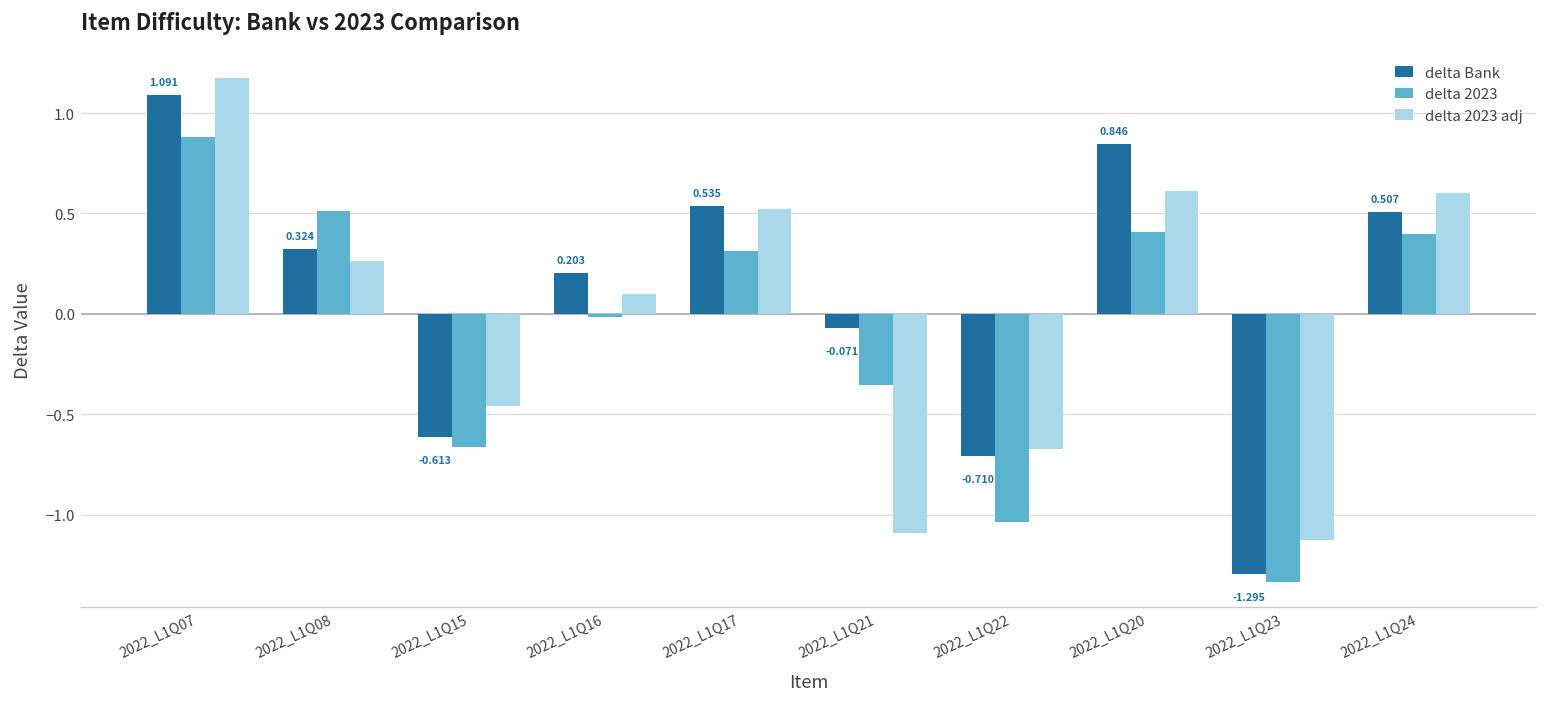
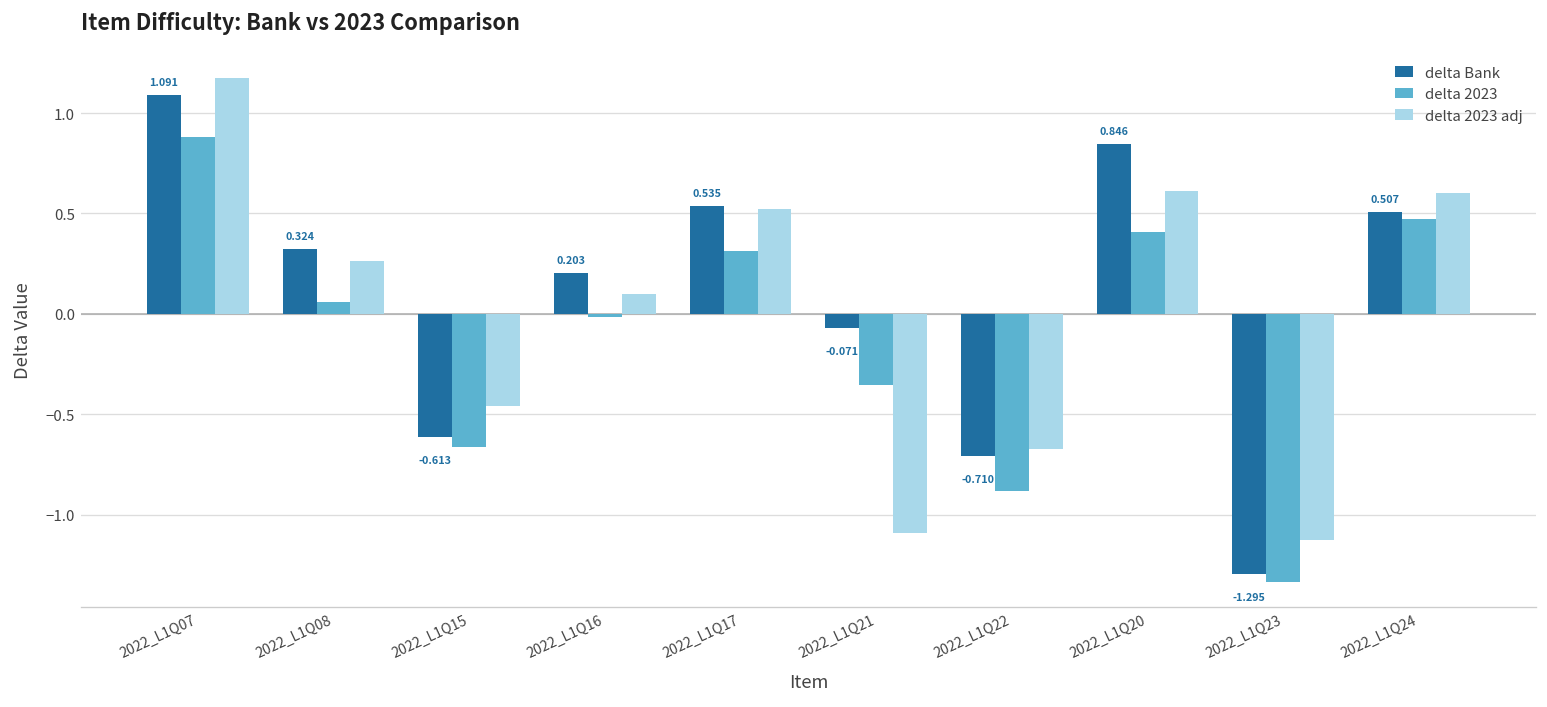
  {
    "delta Bank": {
      "2022_L1Q07": 1.091,
      "2022_L1Q08": 0.324,
      "2022_L1Q15": -0.613,
      "2022_L1Q16": 0.203,
      "2022_L1Q17": 0.535,
      "2022_L1Q21": -0.071,
      "2022_L1Q22": -0.710,
      "2022_L1Q20": 0.846,
      "2022_L1Q23": -1.295,
      "2022_L1Q24": 0.507
    },
    "delta 2023": {
      "2022_L1Q07": 0.88,
-     "2022_L1Q08": 0.51,
+     "2022_L1Q08": 0.06,
      "2022_L1Q15": -0.66,
      "2022_L1Q16": -0.02,
      "2022_L1Q17": 0.32,
      "2022_L1Q21": -0.36,
-     "2022_L1Q22": -1.04,
+     "2022_L1Q22": -0.88,
      "2022_L1Q20": 0.41,
      "2022_L1Q23": -1.33,
-     "2022_L1Q24": 0.40
+     "2022_L1Q24": 0.47
    },
    "delta 2023 adj": {
      "2022_L1Q07": 1.18,
      "2022_L1Q08": 0.27,
      "2022_L1Q15": -0.46,
      "2022_L1Q16": 0.10,
      "2022_L1Q17": 0.52,
      "2022_L1Q21": -1.09,
      "2022_L1Q22": -0.68,
      "2022_L1Q20": 0.61,
      "2022_L1Q23": -1.13,
      "2022_L1Q24": 0.60
    }
  }
